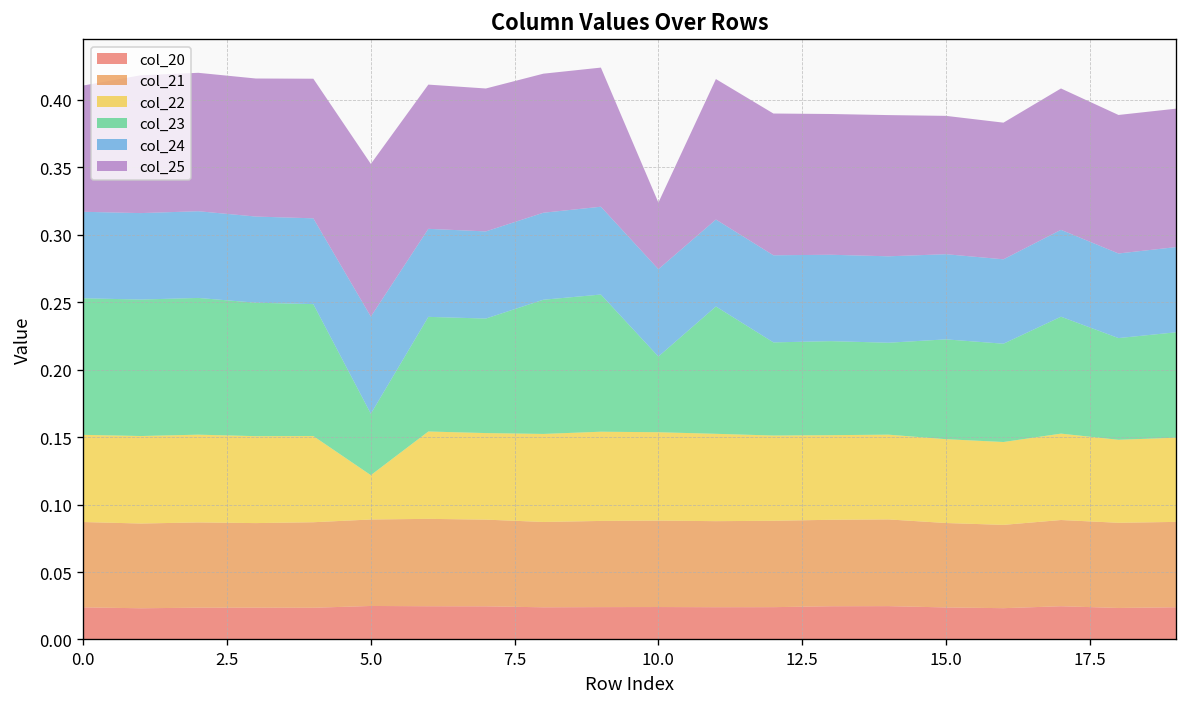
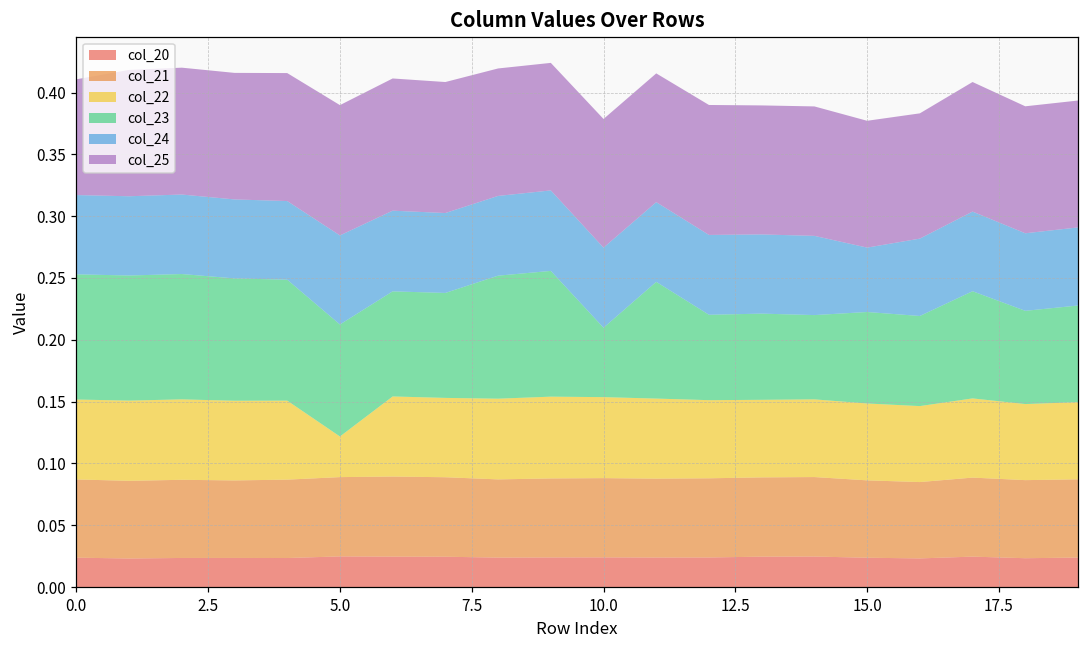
  {
    "col_22": {
      "0.0": 0.065,
      "5.0": 0.033,
      "10.0": 0.066,
      "15.0": 0.062
    },
    "col_23": {
      "0.0": 0.101,
-     "5.0": 0.046,
+     "5.0": 0.091,
      "10.0": 0.056,
      "15.0": 0.074
    },
    "col_24": {
      "0.0": 0.064,
      "5.0": 0.072,
      "10.0": 0.065,
-     "15.0": 0.063
+     "15.0": 0.052
    },
    "col_25": {
      "0.0": 0.094,
-     "5.0": 0.113,
-     "10.0": 0.049,
+     "5.0": 0.105,
+     "10.0": 0.104,
      "15.0": 0.103
    }
  }
